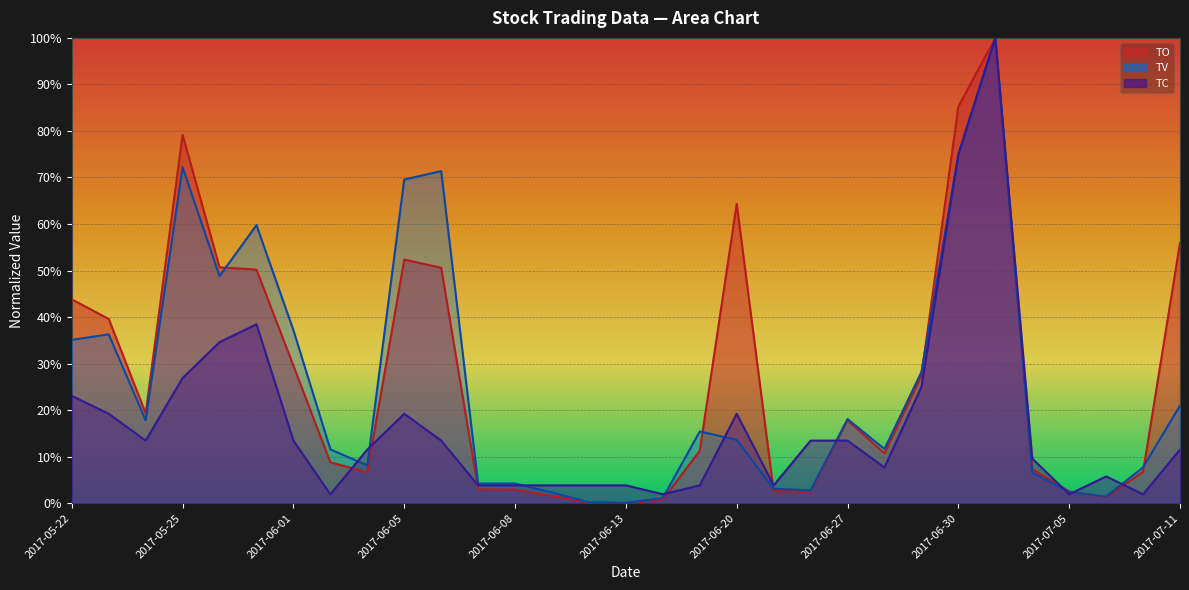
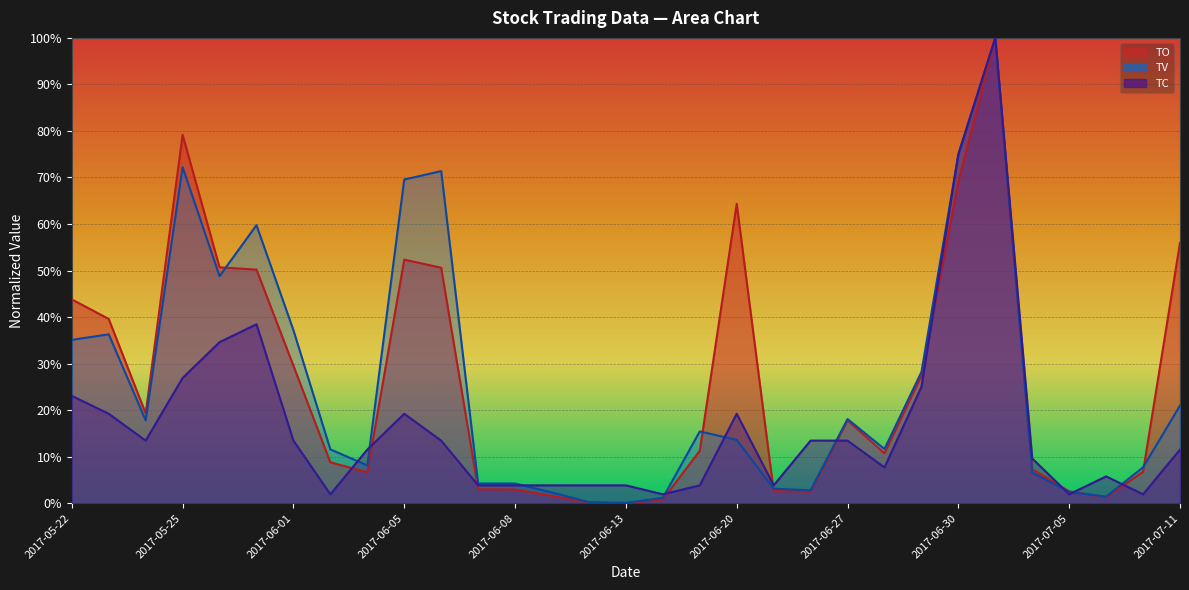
  {
    "TO": {
      "2017-05-22": "44%",
      "2017-05-25": "79%",
      "2017-06-01": "30%",
      "2017-06-05": "52%",
      "2017-06-08": "3%",
      "2017-06-20": "64%",
-     "2017-06-30": "85%",
+     "2017-06-30": "69%",
      "2017-07-11": "56%"
    }
  }
